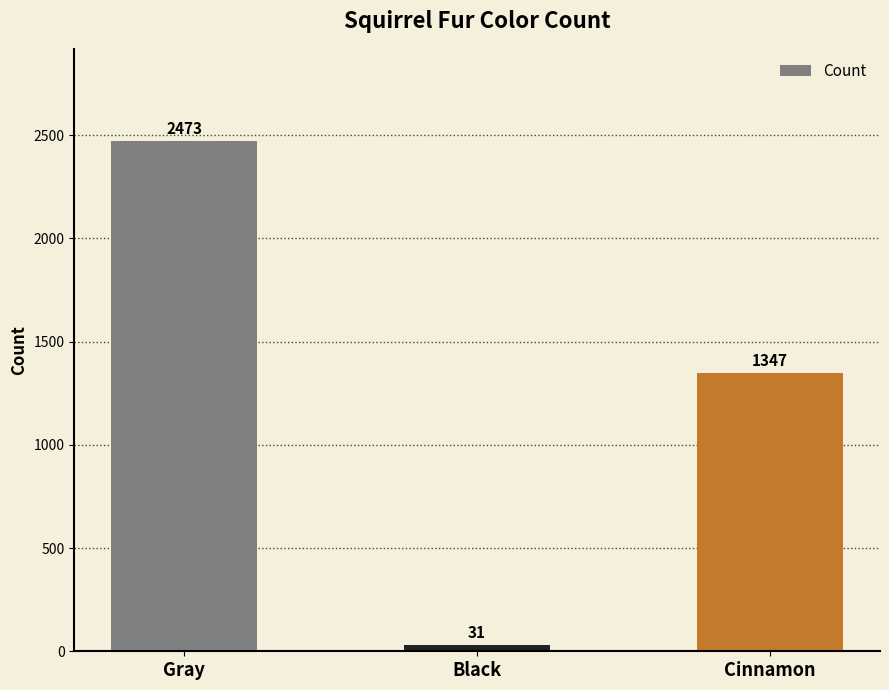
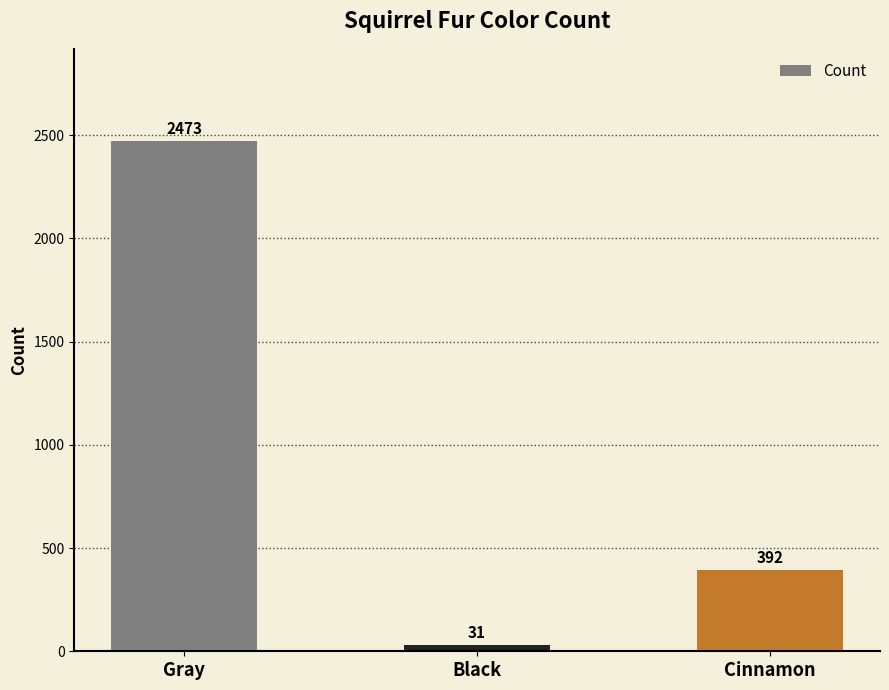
  {
    "Gray": 2473,
    "Black": 31,
-   "Cinnamon": 1347
+   "Cinnamon": 392
  }
